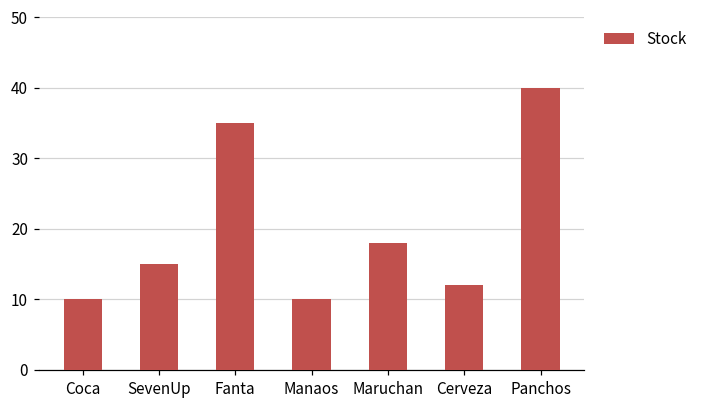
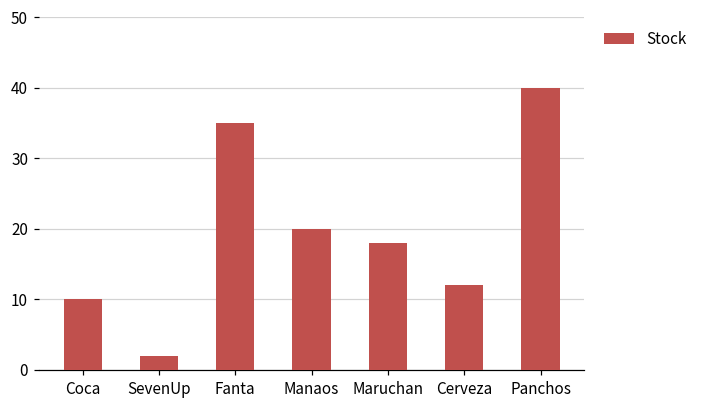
  {
    "Coca": 10,
-   "SevenUp": 15,
+   "SevenUp": 2,
    "Fanta": 35,
-   "Manaos": 10,
+   "Manaos": 20,
    "Maruchan": 18,
    "Cerveza": 12,
    "Panchos": 40
  }
